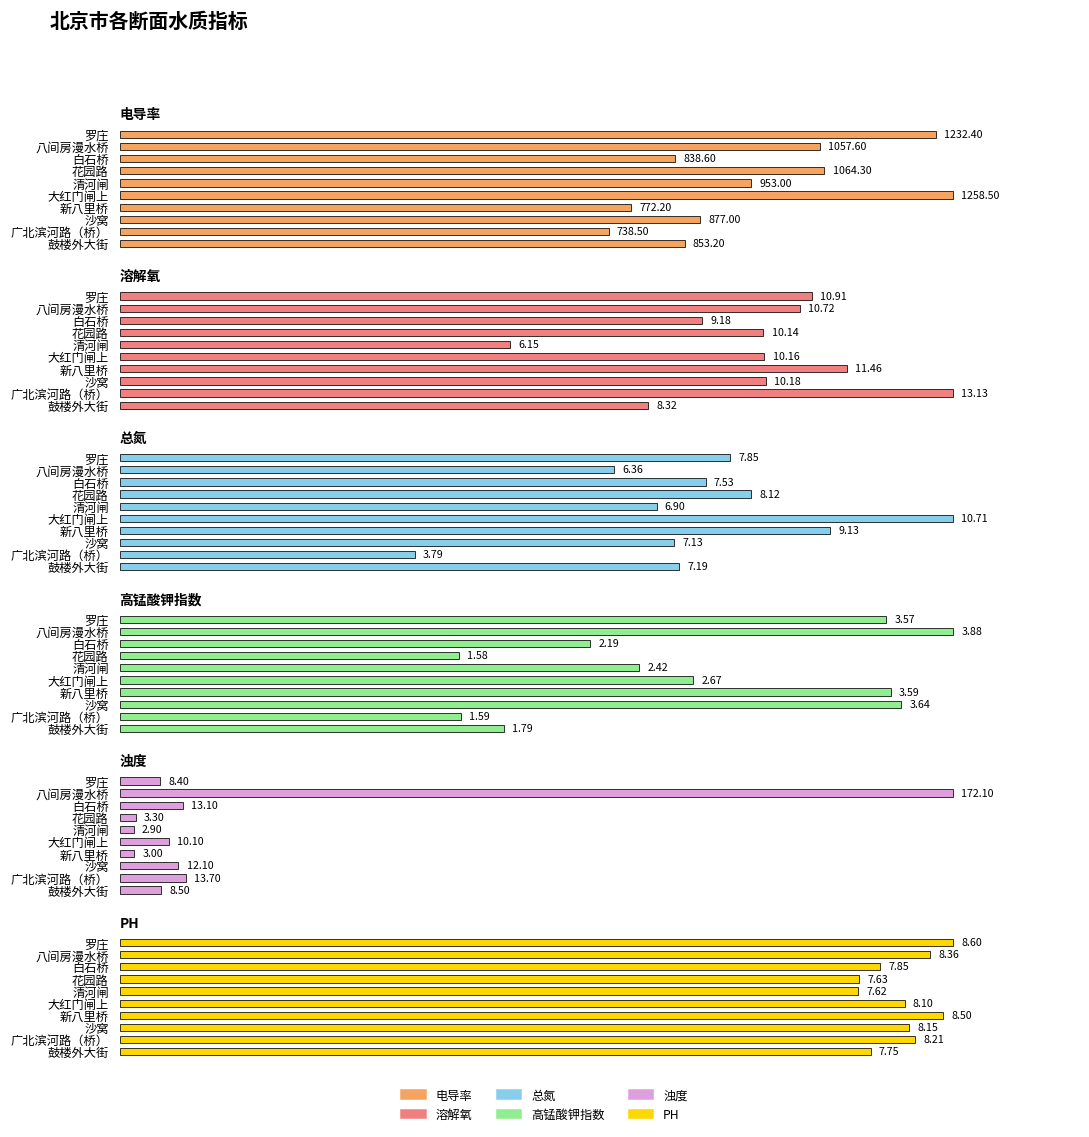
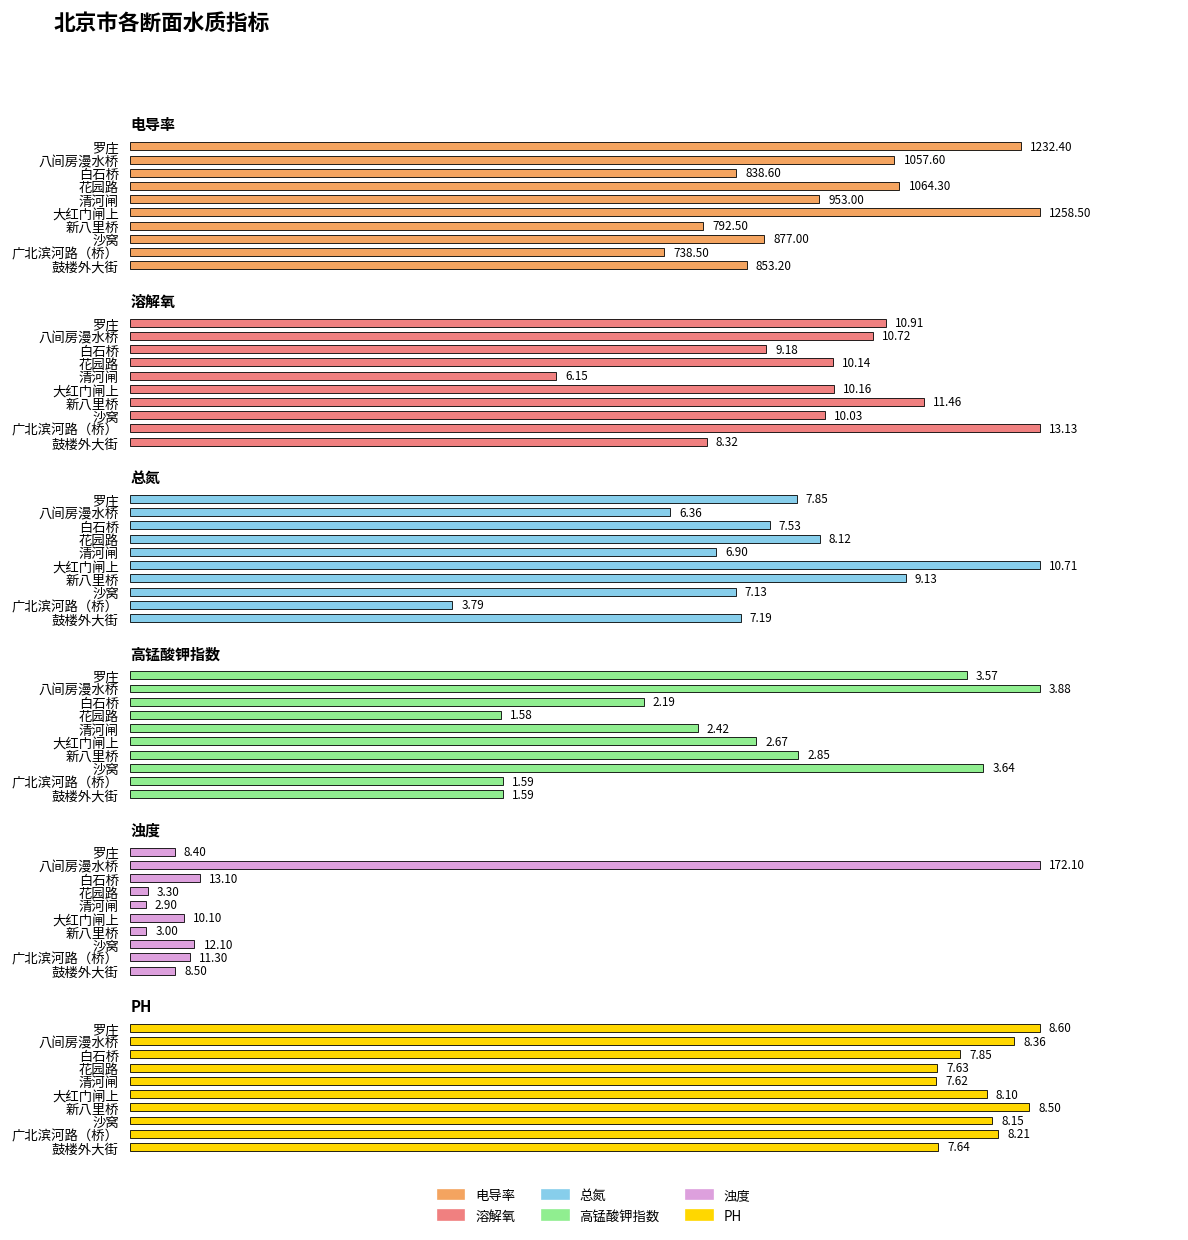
  {
    "电导率": {
-     "新八里桥": 772.20
+     "新八里桥": 792.50
    },
    "溶解氧": {
-     "沙窝": 10.18
+     "沙窝": 10.03
    },
    "高锰酸钾指数": {
-     "新八里桥": 3.59,
-     "鼓楼外大街": 1.79
+     "新八里桥": 2.85,
+     "鼓楼外大街": 1.59
    },
    "浊度": {
-     "广北滨河路（桥）": 13.70
+     "广北滨河路（桥）": 11.30
    },
    "PH": {
-     "鼓楼外大街": 7.75
+     "鼓楼外大街": 7.64
    }
  }
